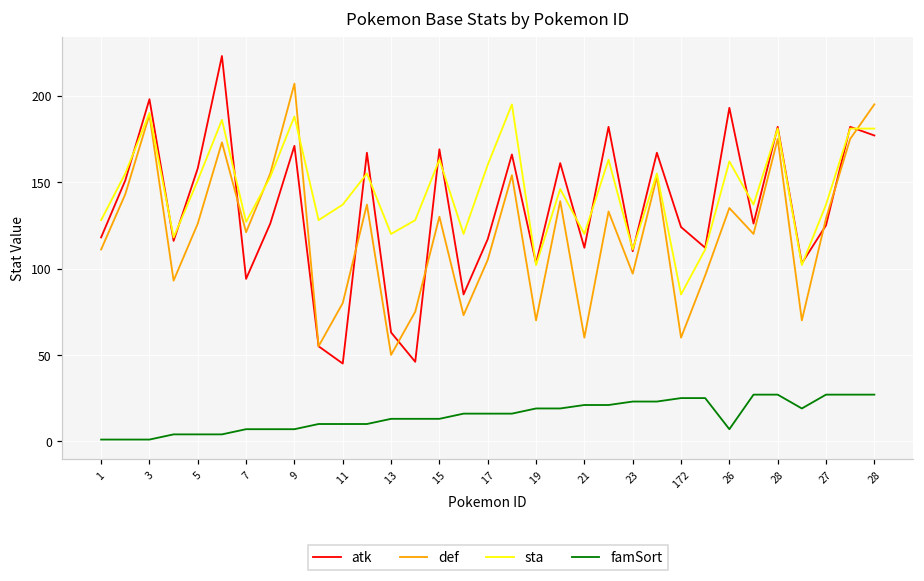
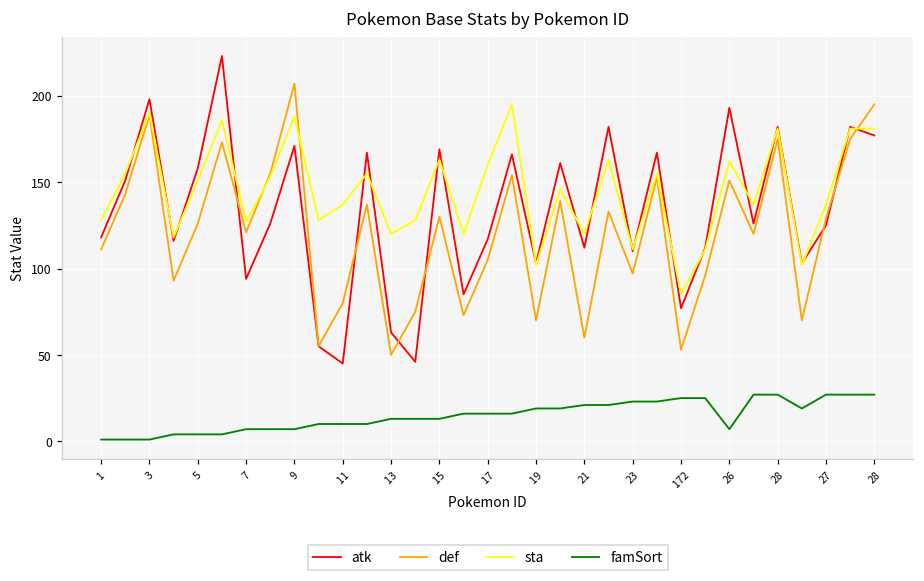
  {
    "atk": {
-     "172": 124,
+     "172": 77,
      "26": 193
    },
    "def": {
-     "172": 60,
-     "26": 135
+     "172": 53,
+     "26": 151
    },
    "sta": {
      "172": 85,
      "26": 162
    },
    "famSort": {
      "172": 25,
      "26": 7
    }
  }
